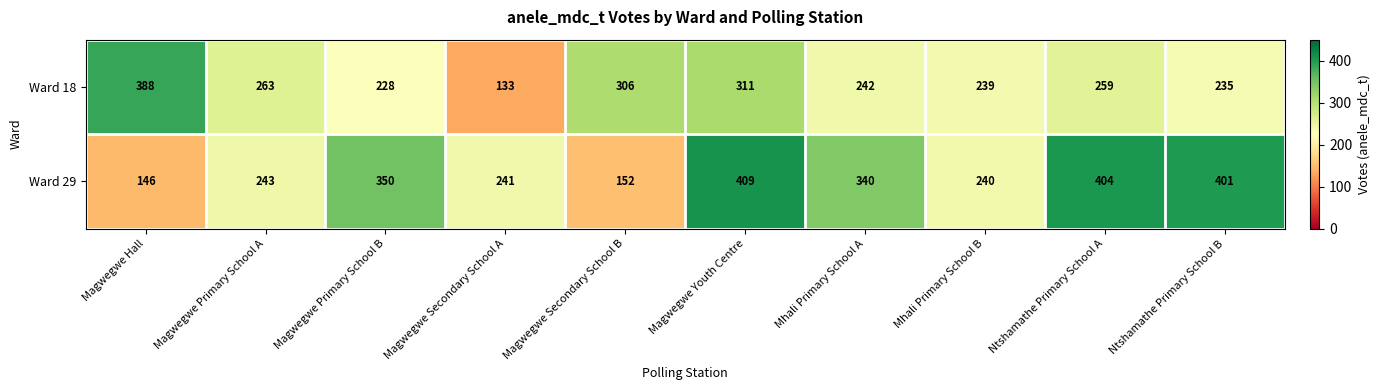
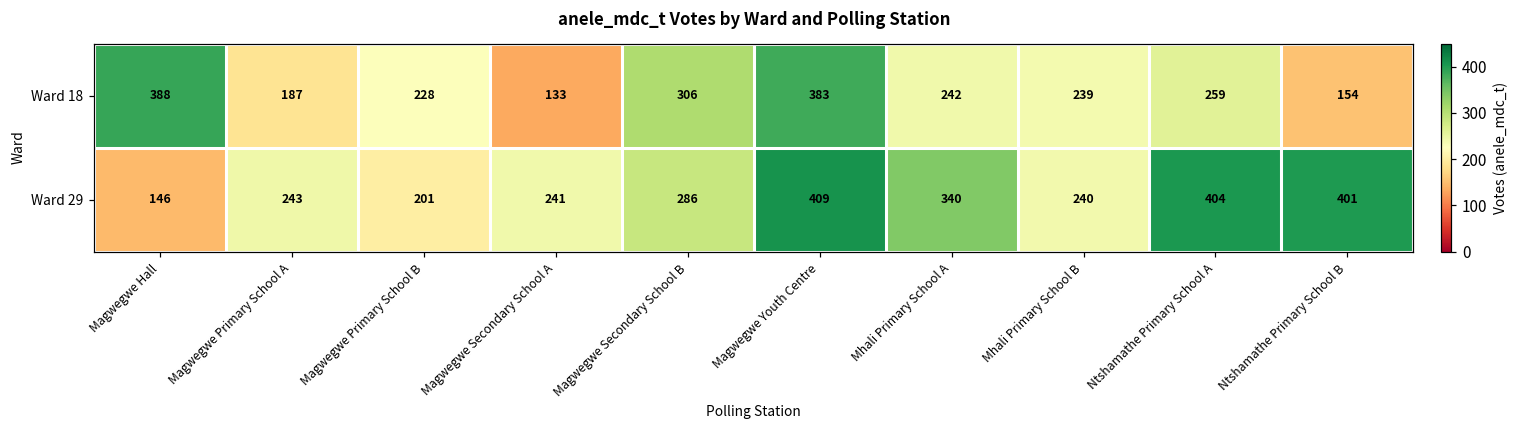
  {
    "Ward 18": {
      "Magwegwe Hall": 388,
-     "Magwegwe Primary School A": 263,
+     "Magwegwe Primary School A": 187,
      "Magwegwe Primary School B": 228,
      "Magwegwe Secondary School A": 133,
      "Magwegwe Secondary School B": 306,
-     "Magwegwe Youth Centre": 311,
+     "Magwegwe Youth Centre": 383,
      "Mhali Primary School A": 242,
      "Mhali Primary School B": 239,
      "Ntshamathe Primary School A": 259,
-     "Ntshamathe Primary School B": 235
+     "Ntshamathe Primary School B": 154
    },
    "Ward 29": {
      "Magwegwe Hall": 146,
      "Magwegwe Primary School A": 243,
-     "Magwegwe Primary School B": 350,
+     "Magwegwe Primary School B": 201,
      "Magwegwe Secondary School A": 241,
-     "Magwegwe Secondary School B": 152,
+     "Magwegwe Secondary School B": 286,
      "Magwegwe Youth Centre": 409,
      "Mhali Primary School A": 340,
      "Mhali Primary School B": 240,
      "Ntshamathe Primary School A": 404,
      "Ntshamathe Primary School B": 401
    }
  }
